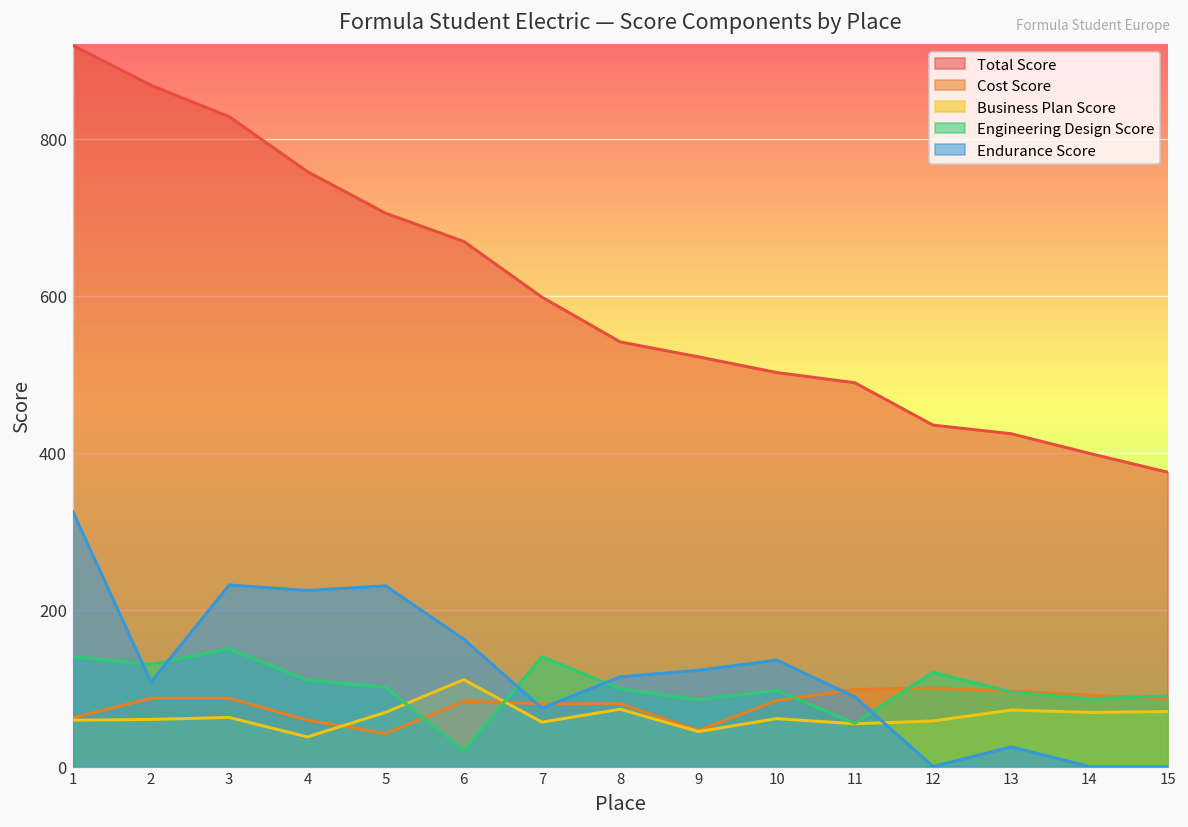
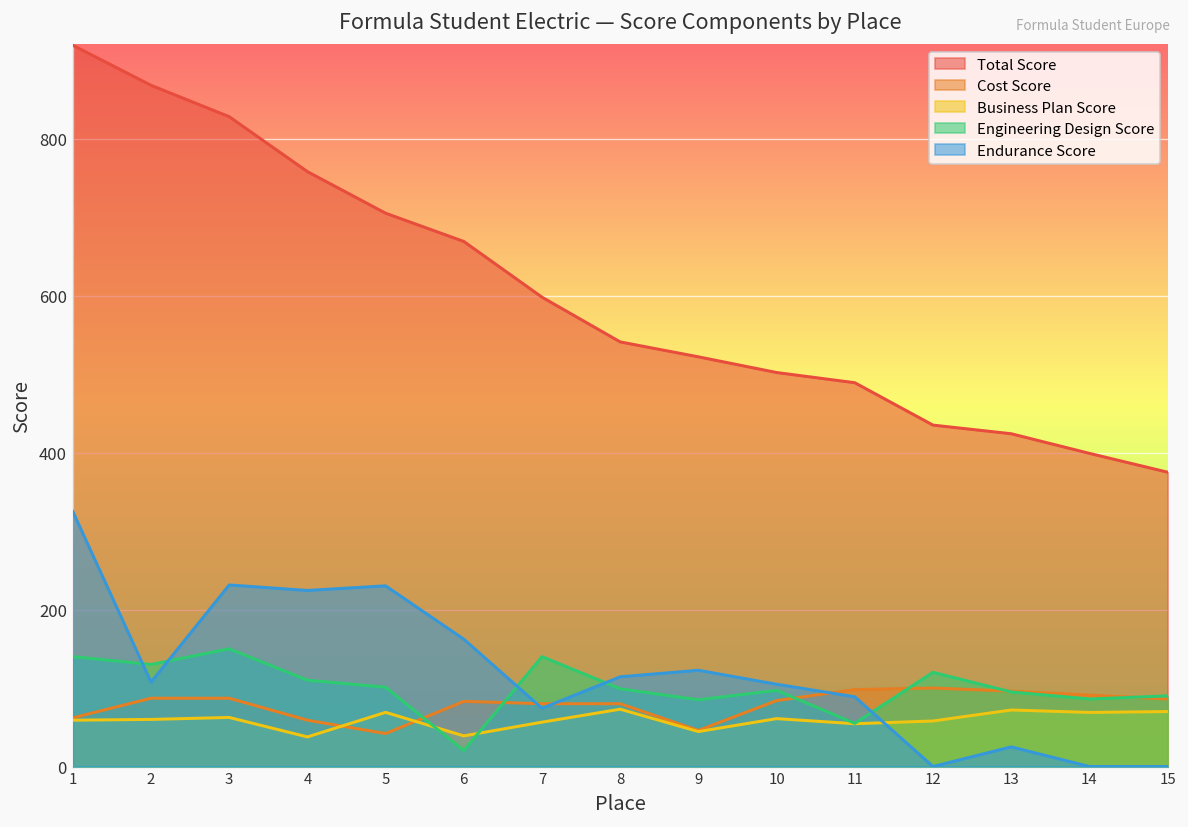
  {
    "Business Plan Score": {
      "2": 60,
      "3": 60,
      "4": 40,
      "5": 70,
-     "6": 110,
+     "6": 40,
      "7": 60,
      "8": 70,
      "10": 60,
      "12": 60,
      "13": 70,
      "14": 70,
      "15": 70
    },
    "Engineering Design Score": {
      "1": 140,
      "2": 130,
      "3": 150,
      "4": 110,
      "5": 100,
      "6": 20,
      "7": 140,
      "8": 100,
      "9": 90,
      "10": 100,
      "12": 120,
      "14": 90,
      "15": 90
    },
    "Endurance Score": {
      "1": 330,
      "2": 110,
      "3": 230,
      "4": 220,
      "5": 230,
      "6": 160,
      "7": 70,
      "8": 110,
      "9": 120,
-     "10": 140,
+     "10": 100,
      "11": 90,
      "12": 0,
      "13": 30,
      "14": 0,
      "15": 0
    }
  }
